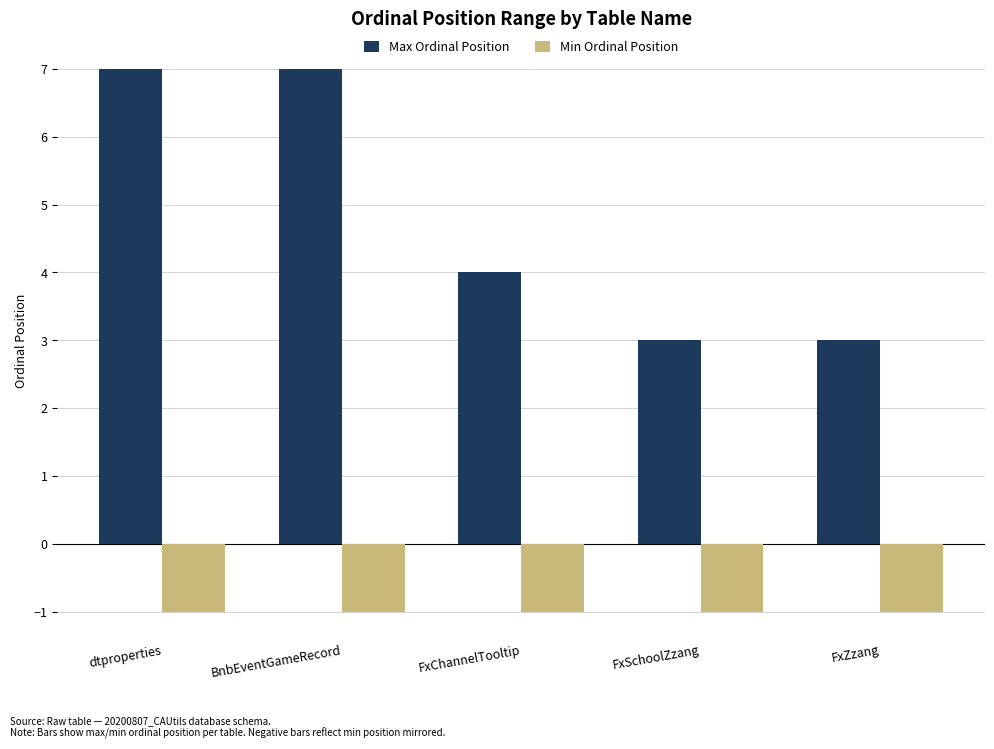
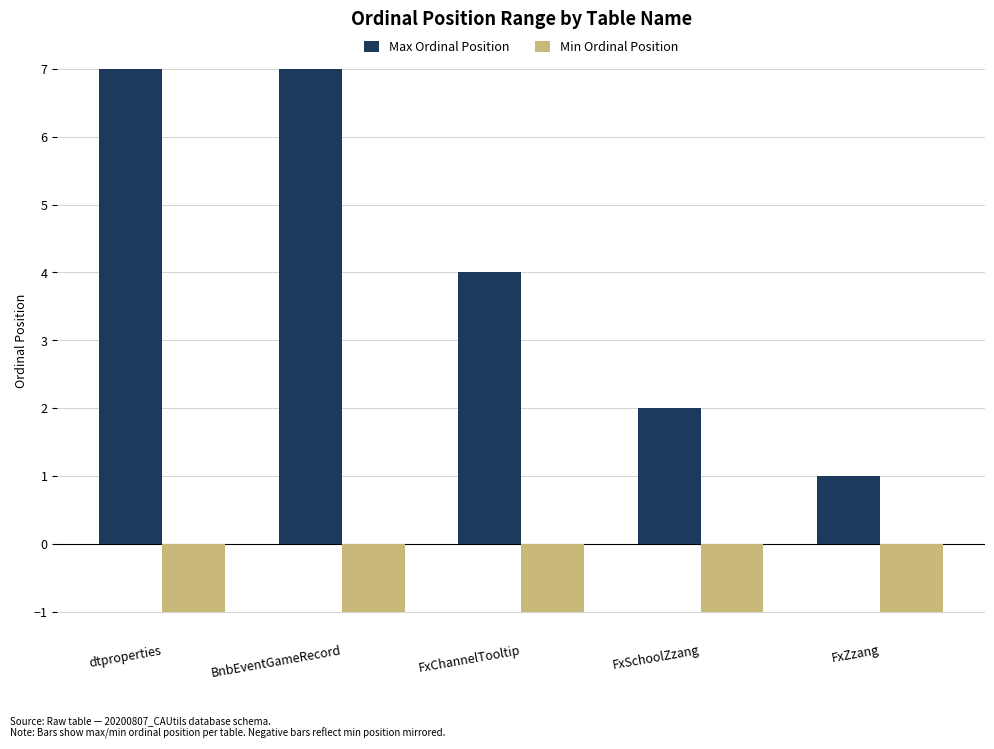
  {
    "Max Ordinal Position": {
      "dtproperties": 7,
      "BnbEventGameRecord": 7,
      "FxChannelTooltip": 4,
-     "FxSchoolZzang": 3,
-     "FxZzang": 3
+     "FxSchoolZzang": 2,
+     "FxZzang": 1
    },
    "Min Ordinal Position": {
      "dtproperties": -1,
      "BnbEventGameRecord": -1,
      "FxChannelTooltip": -1,
      "FxSchoolZzang": -1,
      "FxZzang": -1
    }
  }
